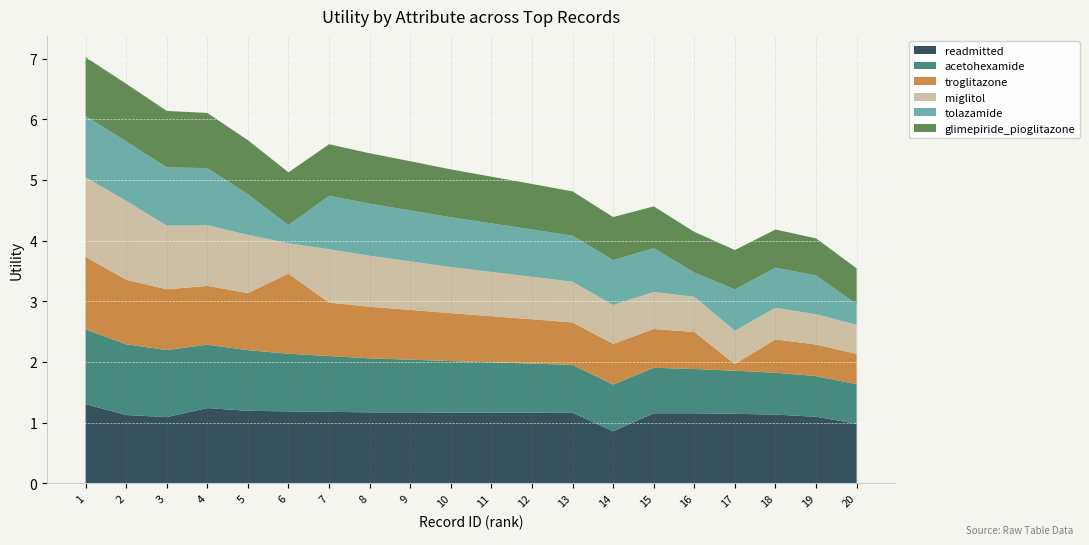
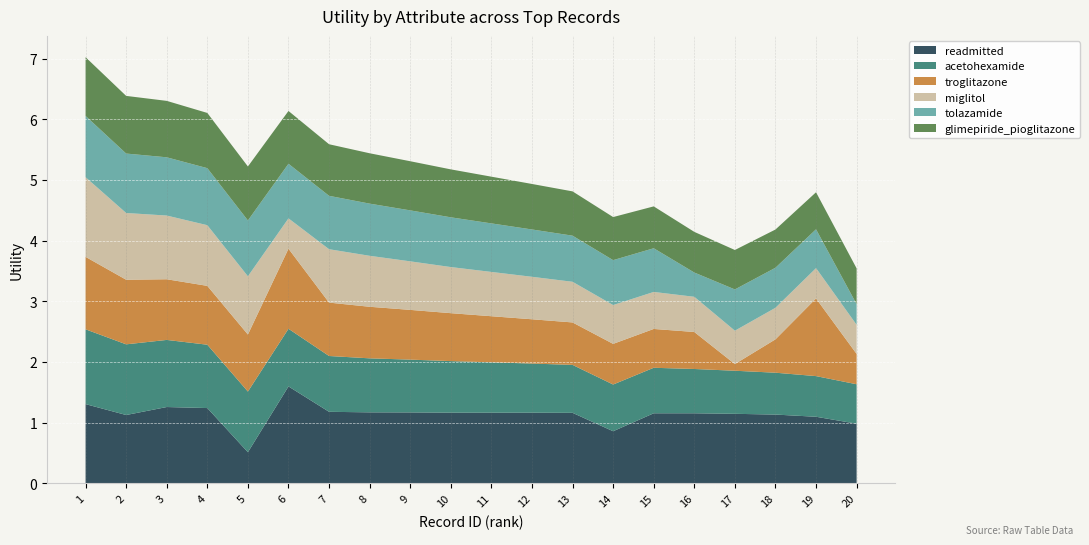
  {
    "readmitted": {
      "1": 1.3,
      "2": 1.1,
-     "3": 1.1,
+     "3": 1.3,
      "4": 1.2,
-     "5": 1.2,
-     "6": 1.2,
+     "5": 0.5,
+     "6": 1.6,
      "7": 1.2,
      "8": 1.2,
      "9": 1.2,
      "10": 1.2,
      "11": 1.2,
      "12": 1.2,
      "13": 1.2,
      "14": 0.9,
      "15": 1.2,
      "16": 1.2,
      "17": 1.1,
      "18": 1.1,
      "19": 1.1,
      "20": 1.0
    },
    "troglitazone": {
      "1": 1.2,
      "2": 1.1,
      "3": 1.0,
      "4": 1.0,
      "5": 0.9,
      "6": 1.3,
      "7": 0.9,
      "8": 0.9,
      "9": 0.8,
      "10": 0.8,
      "11": 0.8,
      "12": 0.7,
      "13": 0.7,
      "14": 0.7,
      "15": 0.6,
      "16": 0.6,
      "17": 0.1,
      "18": 0.6,
-     "19": 0.5,
+     "19": 1.3,
      "20": 0.5
    },
    "miglitol": {
      "1": 1.3,
-     "2": 1.3,
+     "2": 1.1,
      "3": 1.0,
      "4": 1.0,
      "5": 1.0,
      "6": 0.5,
      "7": 0.9,
      "8": 0.8,
      "9": 0.8,
      "10": 0.8,
      "11": 0.7,
      "12": 0.7,
      "13": 0.7,
      "14": 0.6,
      "15": 0.6,
      "16": 0.6,
      "17": 0.5,
      "18": 0.5,
      "19": 0.5,
      "20": 0.5
    },
    "tolazamide": {
      "1": 1.0,
      "2": 1.0,
      "3": 1.0,
      "4": 0.9,
-     "5": 0.7,
-     "6": 0.3,
+     "5": 0.9,
+     "6": 0.9,
      "7": 0.9,
      "8": 0.9,
      "9": 0.8,
      "10": 0.8,
      "11": 0.8,
      "12": 0.8,
      "13": 0.8,
      "14": 0.7,
      "15": 0.7,
      "16": 0.4,
      "17": 0.7,
      "18": 0.7,
      "19": 0.6,
      "20": 0.3
    }
  }
